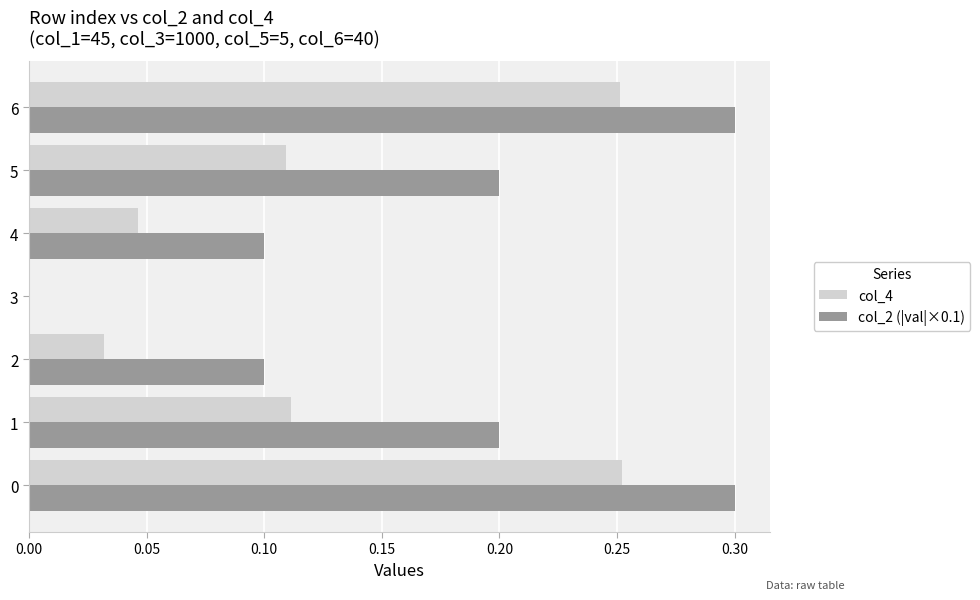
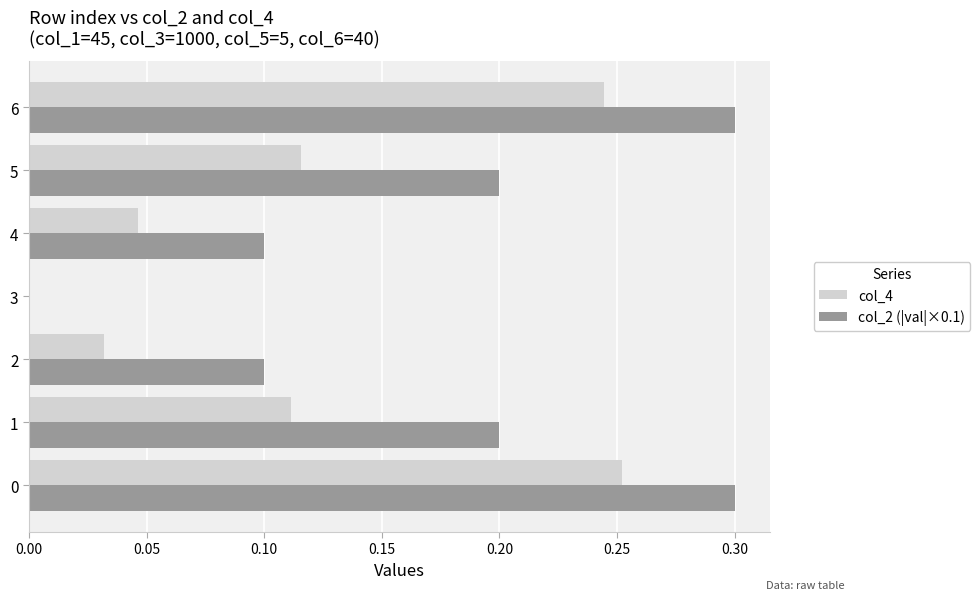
  {
    "col_4": {
-     "6": 0.251,
-     "5": 0.109,
+     "6": 0.244,
+     "5": 0.116,
      "4": 0.047,
      "2": 0.032,
      "1": 0.112,
      "0": 0.252
    },
    "col_2 (|val|×0.1)": {
      "6": 0.300,
      "5": 0.200,
      "4": 0.100,
      "3": 0.000,
      "2": 0.100,
      "1": 0.200,
      "0": 0.300
    }
  }
